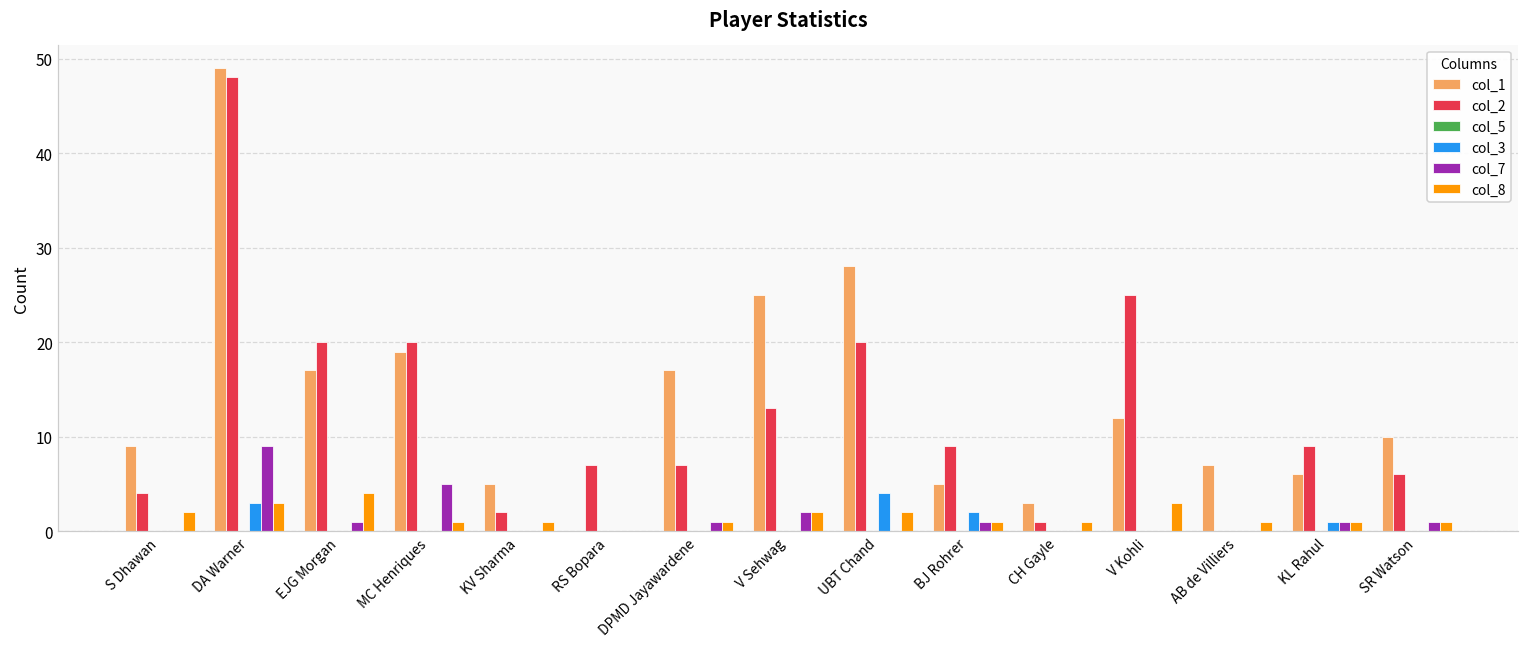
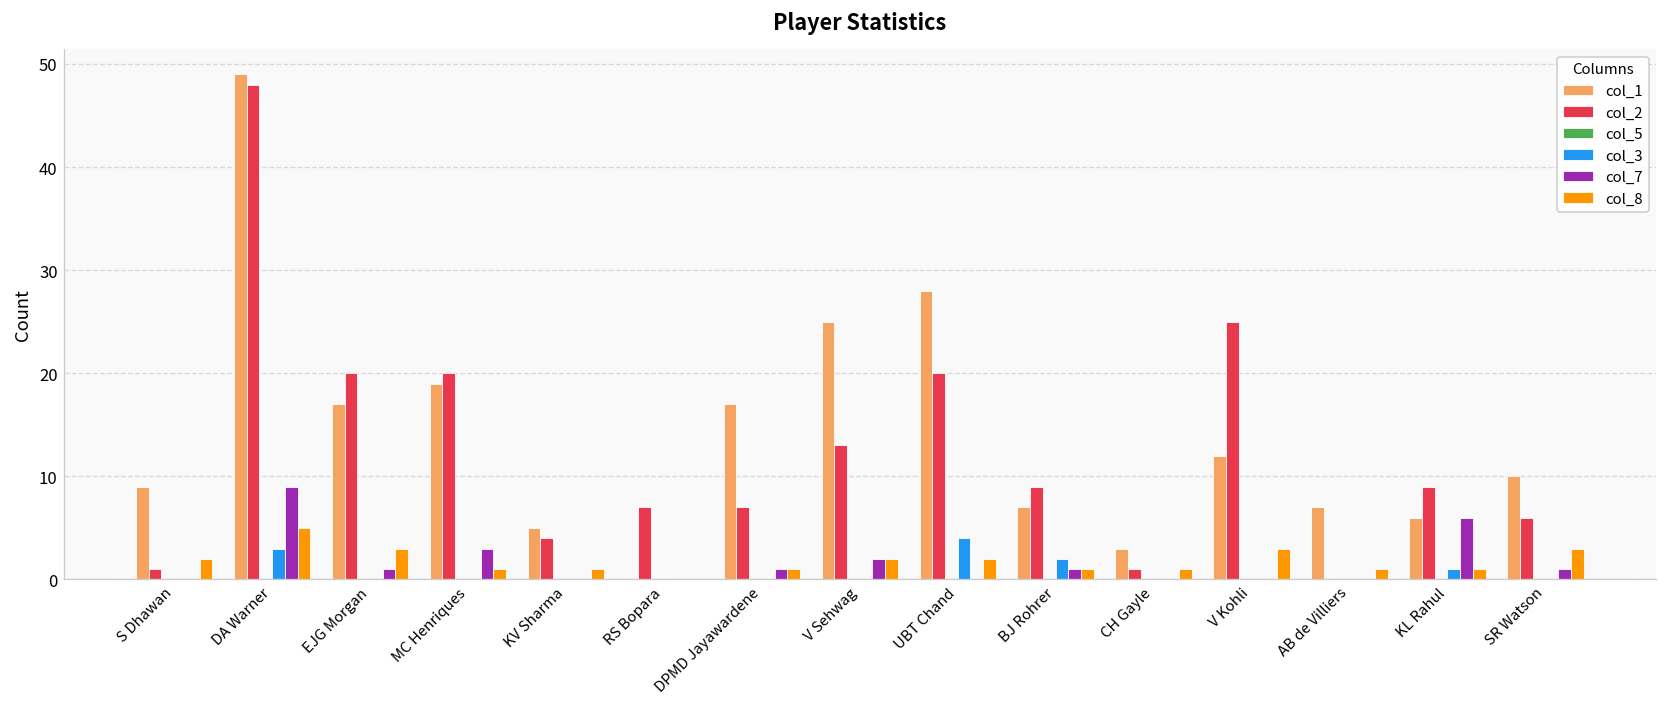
  {
    "col_1": {
      "S Dhawan": 9,
      "DA Warner": 49,
      "EJG Morgan": 17,
      "MC Henriques": 19,
      "KV Sharma": 5,
      "RS Bopara": 0,
      "DPMD Jayawardene": 17,
      "V Sehwag": 25,
      "UBT Chand": 28,
-     "BJ Rohrer": 5,
+     "BJ Rohrer": 7,
      "CH Gayle": 3,
      "V Kohli": 12,
      "AB de Villiers": 7,
      "KL Rahul": 6,
      "SR Watson": 10
    },
    "col_2": {
-     "S Dhawan": 4,
+     "S Dhawan": 1,
      "DA Warner": 48,
      "EJG Morgan": 20,
      "MC Henriques": 20,
-     "KV Sharma": 2,
+     "KV Sharma": 4,
      "RS Bopara": 7,
      "DPMD Jayawardene": 7,
      "V Sehwag": 13,
      "UBT Chand": 20,
      "BJ Rohrer": 9,
      "CH Gayle": 1,
      "V Kohli": 25,
      "AB de Villiers": 0,
      "KL Rahul": 9,
      "SR Watson": 6
    },
    "col_5": {
      "S Dhawan": 0,
      "DA Warner": 0,
      "EJG Morgan": 0,
      "MC Henriques": 0,
      "KV Sharma": 0,
      "RS Bopara": 0,
      "DPMD Jayawardene": 0,
      "V Sehwag": 0,
      "UBT Chand": 0,
      "BJ Rohrer": 0,
      "CH Gayle": 0,
      "V Kohli": 0,
      "AB de Villiers": 0,
      "KL Rahul": 0,
      "SR Watson": 0
    },
    "col_3": {
      "S Dhawan": 0,
      "DA Warner": 3,
      "EJG Morgan": 0,
      "MC Henriques": 0,
      "KV Sharma": 0,
      "RS Bopara": 0,
      "DPMD Jayawardene": 0,
      "V Sehwag": 0,
      "UBT Chand": 4,
      "BJ Rohrer": 2,
      "CH Gayle": 0,
      "V Kohli": 0,
      "AB de Villiers": 0,
      "KL Rahul": 1,
      "SR Watson": 0
    },
    "col_7": {
      "S Dhawan": 0,
      "DA Warner": 9,
      "EJG Morgan": 1,
-     "MC Henriques": 5,
+     "MC Henriques": 3,
      "KV Sharma": 0,
      "RS Bopara": 0,
      "DPMD Jayawardene": 1,
      "V Sehwag": 2,
      "UBT Chand": 0,
      "BJ Rohrer": 1,
      "CH Gayle": 0,
      "V Kohli": 0,
      "AB de Villiers": 0,
-     "KL Rahul": 1,
+     "KL Rahul": 6,
      "SR Watson": 1
    },
    "col_8": {
      "S Dhawan": 2,
-     "DA Warner": 3,
-     "EJG Morgan": 4,
+     "DA Warner": 5,
+     "EJG Morgan": 3,
      "MC Henriques": 1,
      "KV Sharma": 1,
      "RS Bopara": 0,
      "DPMD Jayawardene": 1,
      "V Sehwag": 2,
      "UBT Chand": 2,
      "BJ Rohrer": 1,
      "CH Gayle": 1,
      "V Kohli": 3,
      "AB de Villiers": 1,
      "KL Rahul": 1,
-     "SR Watson": 1
+     "SR Watson": 3
    }
  }
